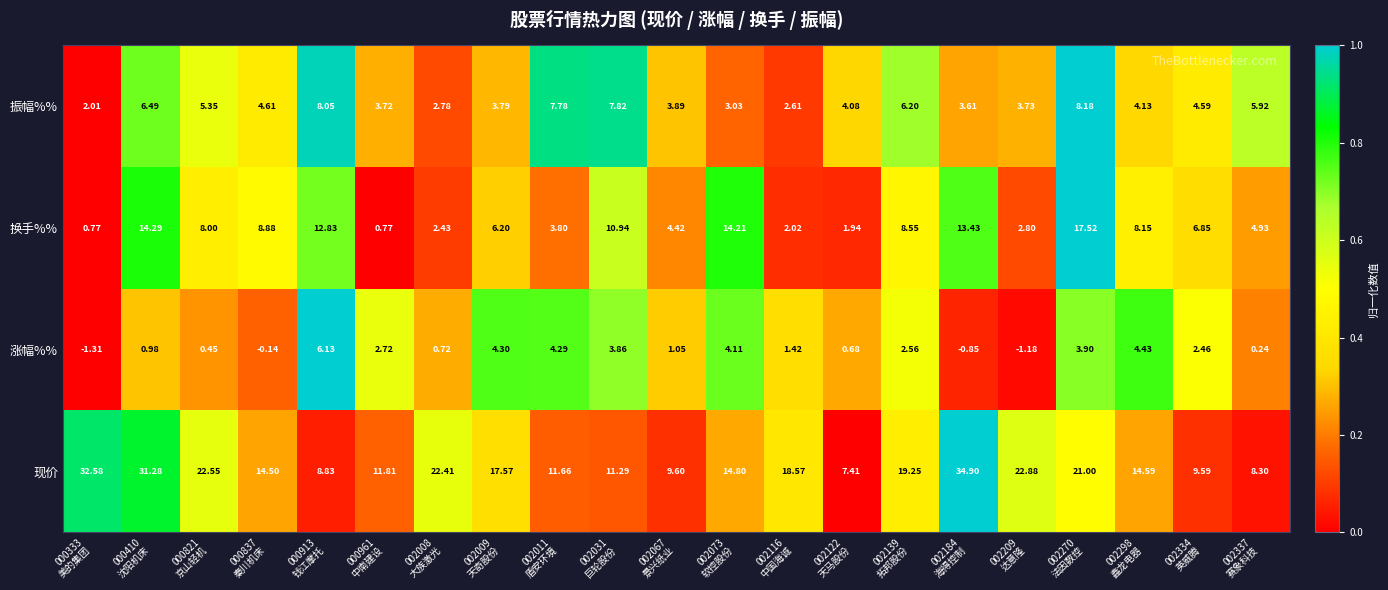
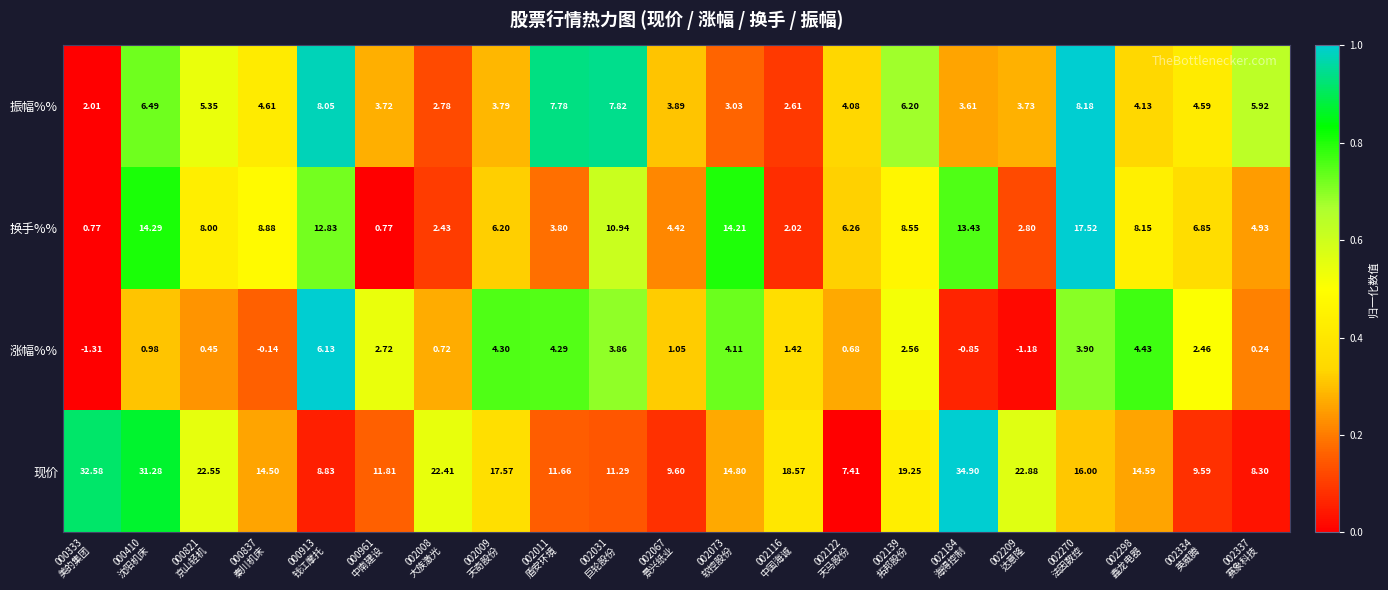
  {
    "振幅%%": {
      "000333 美的集团": 2.01,
      "000410 沈阳机床": 6.49,
      "000821 京山轻机": 5.35,
      "000837 秦川机床": 4.61,
      "000913 钱江摩托": 8.05,
      "000961 中南建设": 3.72,
      "002008 大族激光": 2.78,
      "002009 天奇股份": 3.79,
      "002011 盾安环境": 7.78,
      "002031 巨轮股份": 7.82,
      "002067 景兴纸业": 3.89,
      "002073 软控股份": 3.03,
      "002116 中国海诚": 2.61,
      "002122 天马股份": 4.08,
      "002139 拓邦股份": 6.20,
      "002184 海得控制": 3.61,
      "002209 达意隆": 3.73,
      "002270 法因数控": 8.18,
      "002298 鑫龙电器": 4.13,
      "002337 赛象科技": 5.92
    },
    "换手%%": {
      "000333 美的集团": 0.77,
      "000410 沈阳机床": 14.29,
      "000821 京山轻机": 8.00,
      "000837 秦川机床": 8.88,
      "000913 钱江摩托": 12.83,
      "000961 中南建设": 0.77,
      "002008 大族激光": 2.43,
      "002009 天奇股份": 6.20,
      "002011 盾安环境": 3.80,
      "002031 巨轮股份": 10.94,
      "002067 景兴纸业": 4.42,
      "002073 软控股份": 14.21,
      "002116 中国海诚": 2.02,
-     "002122 天马股份": 1.94,
+     "002122 天马股份": 6.26,
      "002139 拓邦股份": 8.55,
      "002184 海得控制": 13.43,
      "002209 达意隆": 2.80,
      "002270 法因数控": 17.52,
      "002298 鑫龙电器": 8.15,
      "002334 英威腾": 6.85,
      "002337 赛象科技": 4.93
    },
    "涨幅%%": {
      "000333 美的集团": -1.31,
      "000410 沈阳机床": 0.98,
      "000821 京山轻机": 0.45,
      "000837 秦川机床": -0.14,
      "000913 钱江摩托": 6.13,
      "000961 中南建设": 2.72,
      "002008 大族激光": 0.72,
      "002009 天奇股份": 4.30,
      "002011 盾安环境": 4.29,
      "002031 巨轮股份": 3.86,
      "002067 景兴纸业": 1.05,
      "002073 软控股份": 4.11,
      "002116 中国海诚": 1.42,
      "002122 天马股份": 0.68,
      "002139 拓邦股份": 2.56,
      "002184 海得控制": -0.85,
      "002209 达意隆": -1.18,
      "002270 法因数控": 3.90,
      "002298 鑫龙电器": 4.43,
      "002334 英威腾": 2.46,
      "002337 赛象科技": 0.24
    },
    "现价": {
      "000333 美的集团": 32.58,
      "000410 沈阳机床": 31.28,
      "000821 京山轻机": 22.55,
      "000837 秦川机床": 14.50,
      "000913 钱江摩托": 8.83,
      "000961 中南建设": 11.81,
      "002008 大族激光": 22.41,
      "002009 天奇股份": 17.57,
      "002011 盾安环境": 11.66,
      "002031 巨轮股份": 11.29,
      "002067 景兴纸业": 9.60,
      "002073 软控股份": 14.80,
      "002116 中国海诚": 18.57,
      "002122 天马股份": 7.41,
      "002139 拓邦股份": 19.25,
      "002184 海得控制": 34.90,
      "002209 达意隆": 22.88,
-     "002270 法因数控": 21.00,
+     "002270 法因数控": 16.00,
      "002298 鑫龙电器": 14.59,
      "002334 英威腾": 9.59,
      "002337 赛象科技": 8.30
    }
  }
